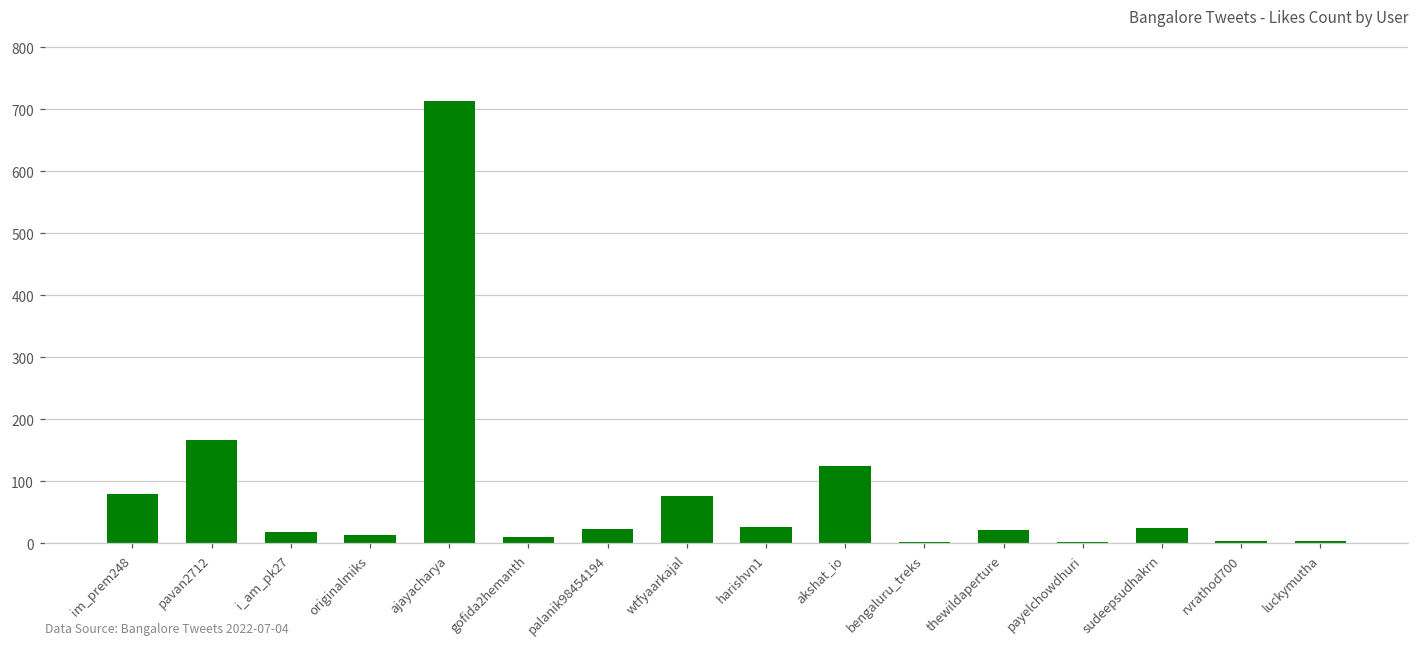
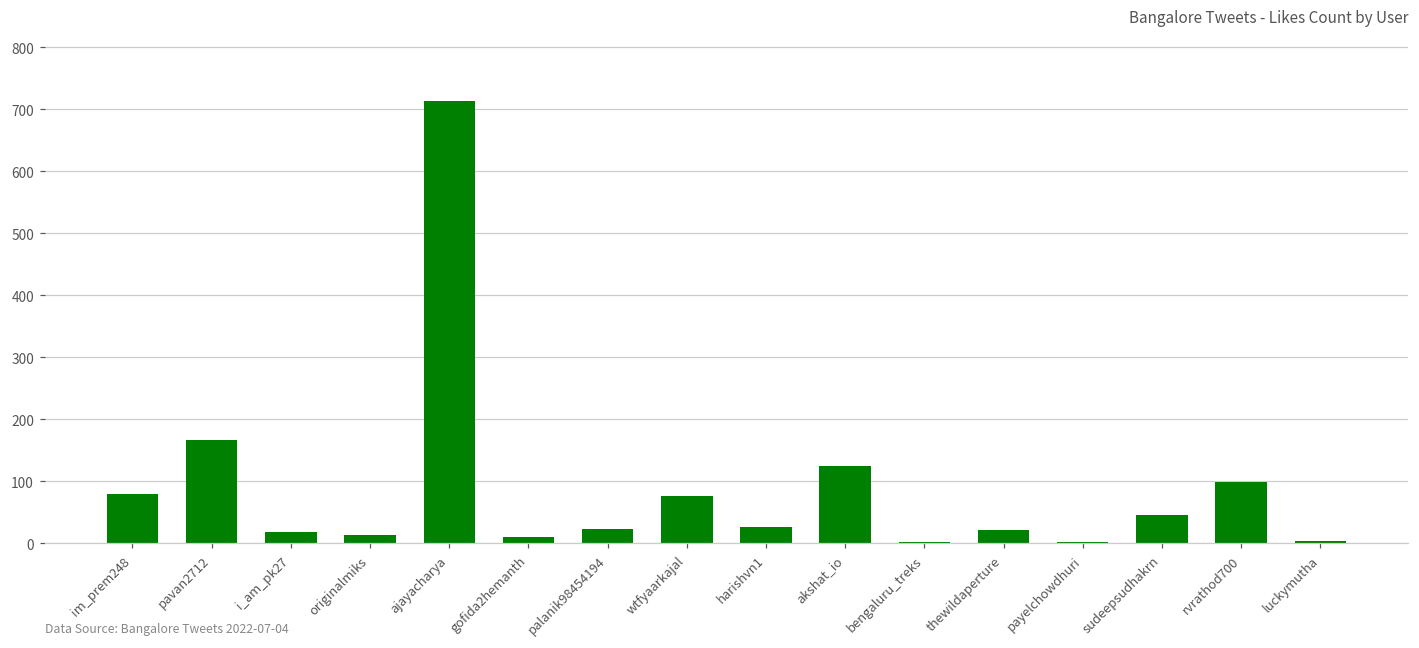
  {
    "im_prem248": 80,
    "pavan2712": 170,
    "i_am_pk27": 20,
    "originalmiks": 10,
    "ajayacharya": 710,
    "gofida2hemanth": 10,
    "palanik98454194": 20,
    "wtfyaarkajal": 80,
    "harishvn1": 30,
    "akshat_io": 130,
    "thewildaperture": 20,
-   "sudeepsudhakrn": 20,
-   "rvrathod700": 0
+   "sudeepsudhakrn": 50,
+   "rvrathod700": 100
  }
